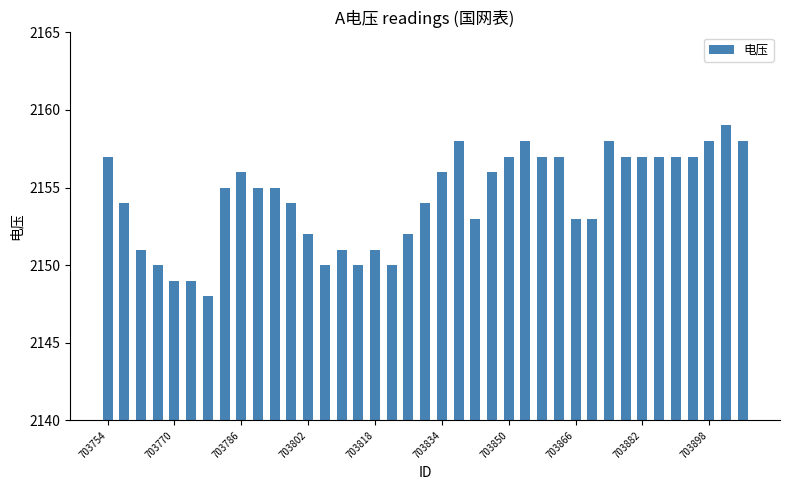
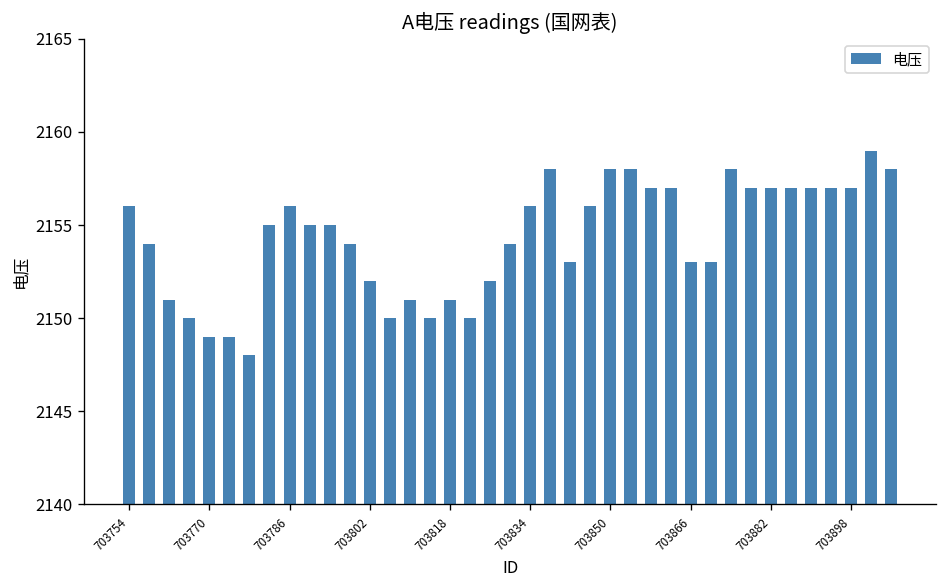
  {
-   "703754": 2157,
+   "703754": 2156,
    "703770": 2149,
    "703786": 2156,
    "703802": 2152,
    "703818": 2151,
    "703834": 2156,
-   "703850": 2157,
+   "703850": 2158,
    "703866": 2153,
    "703882": 2157,
-   "703898": 2158
+   "703898": 2157
  }
